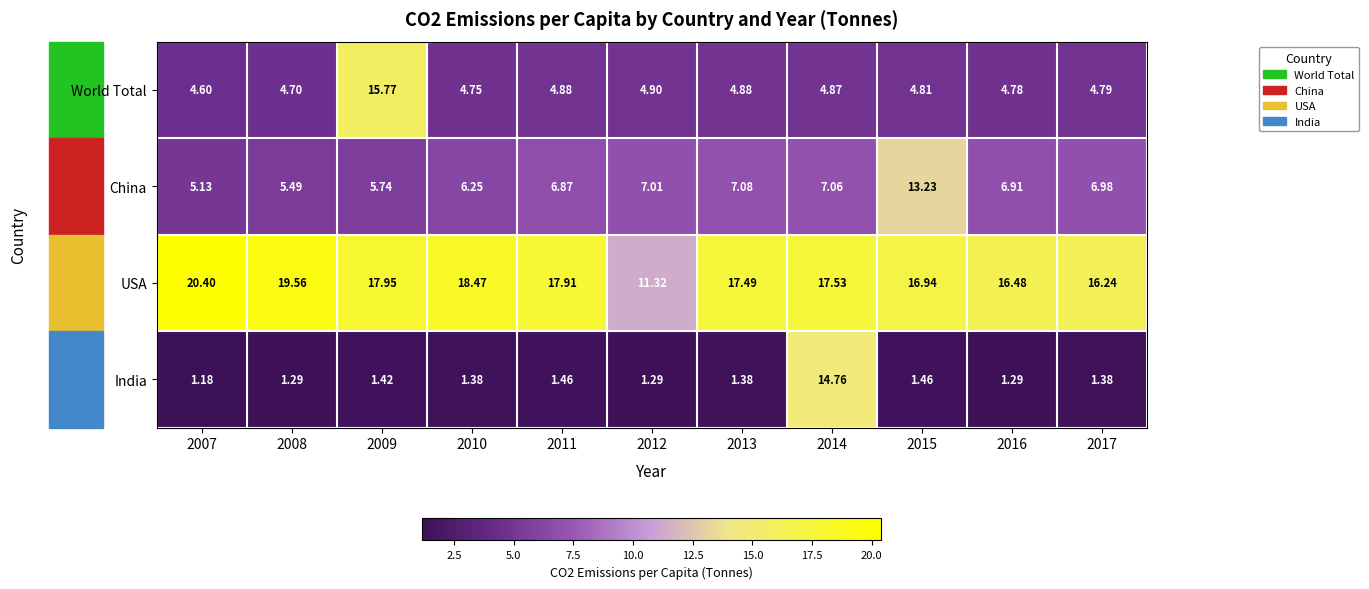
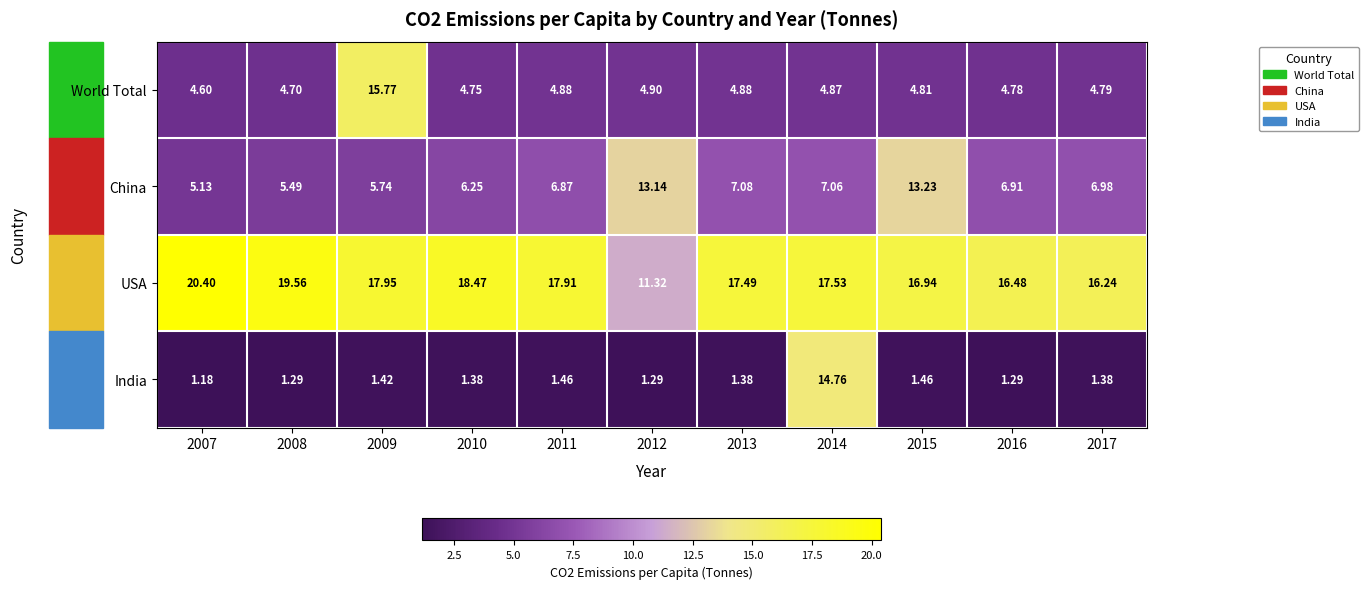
  {
    "World Total": {
      "2007": 4.60,
      "2008": 4.70,
      "2009": 15.77,
      "2010": 4.75,
      "2011": 4.88,
      "2012": 4.90,
      "2013": 4.88,
      "2014": 4.87,
      "2015": 4.81,
      "2016": 4.78,
      "2017": 4.79
    },
    "China": {
      "2007": 5.13,
      "2008": 5.49,
      "2009": 5.74,
      "2010": 6.25,
      "2011": 6.87,
-     "2012": 7.01,
+     "2012": 13.14,
      "2013": 7.08,
      "2014": 7.06,
      "2015": 13.23,
      "2016": 6.91,
      "2017": 6.98
    },
    "USA": {
      "2007": 20.40,
      "2008": 19.56,
      "2009": 17.95,
      "2010": 18.47,
      "2011": 17.91,
      "2012": 11.32,
      "2013": 17.49,
      "2014": 17.53,
      "2015": 16.94,
      "2016": 16.48,
      "2017": 16.24
    },
    "India": {
      "2007": 1.18,
      "2008": 1.29,
      "2009": 1.42,
      "2010": 1.38,
      "2011": 1.46,
      "2012": 1.29,
      "2013": 1.38,
      "2014": 14.76,
      "2015": 1.46,
      "2016": 1.29,
      "2017": 1.38
    }
  }
